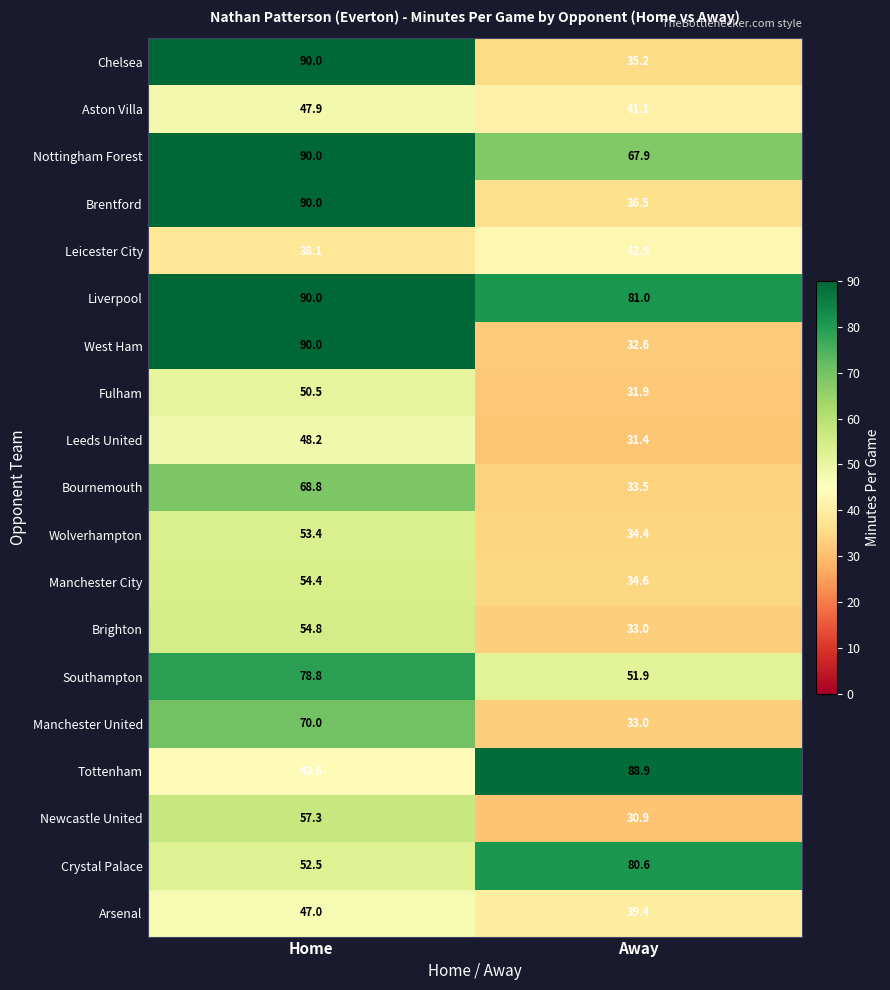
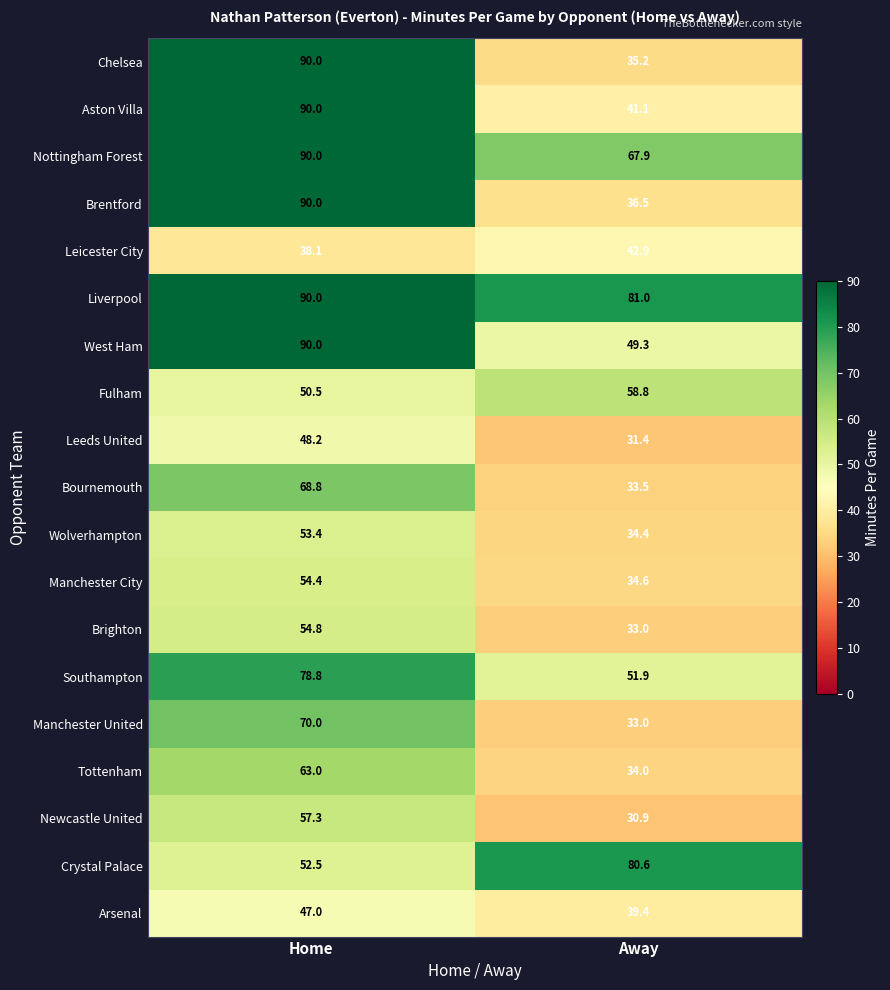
  {
    "Chelsea": {
      "Home": 90.0,
      "Away": 35.2
    },
    "Aston Villa": {
-     "Home": 47.9,
+     "Home": 90.0,
      "Away": 41.1
    },
    "Nottingham Forest": {
      "Home": 90.0,
      "Away": 67.9
    },
    "Brentford": {
      "Home": 90.0,
      "Away": 36.5
    },
    "Leicester City": {
      "Home": 38.1,
      "Away": 42.9
    },
    "Liverpool": {
      "Home": 90.0,
      "Away": 81.0
    },
    "West Ham": {
      "Home": 90.0,
-     "Away": 32.6
+     "Away": 49.3
    },
    "Fulham": {
      "Home": 50.5,
-     "Away": 31.9
+     "Away": 58.8
    },
    "Leeds United": {
      "Home": 48.2,
      "Away": 31.4
    },
    "Bournemouth": {
      "Home": 68.8,
      "Away": 33.5
    },
    "Wolverhampton": {
      "Home": 53.4,
      "Away": 34.4
    },
    "Manchester City": {
      "Home": 54.4,
      "Away": 34.6
    },
    "Brighton": {
      "Home": 54.8,
      "Away": 33.0
    },
    "Southampton": {
      "Home": 78.8,
      "Away": 51.9
    },
    "Manchester United": {
      "Home": 70.0,
      "Away": 33.0
    },
    "Tottenham": {
-     "Home": 43.6,
-     "Away": 88.9
+     "Home": 63.0,
+     "Away": 34.0
    },
    "Newcastle United": {
      "Home": 57.3,
      "Away": 30.9
    },
    "Crystal Palace": {
      "Home": 52.5,
      "Away": 80.6
    },
    "Arsenal": {
      "Home": 47.0,
      "Away": 39.4
    }
  }
